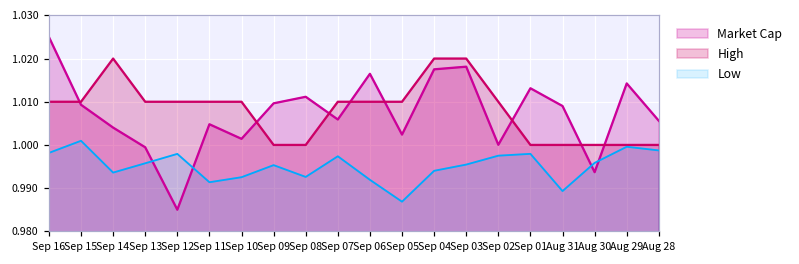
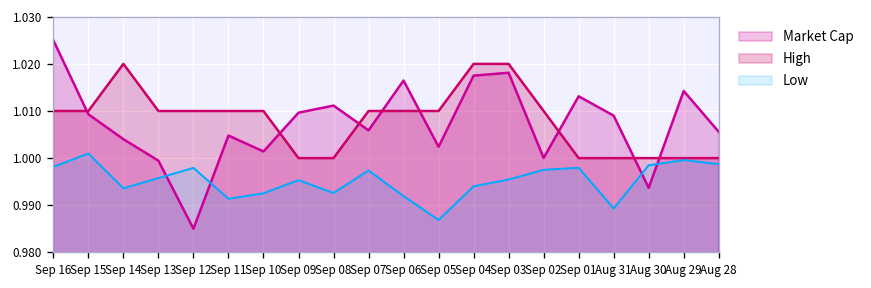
  {
    "Low": {
      "Sep 16": 0.998,
      "Sep 15": 1.001,
      "Sep 14": 0.994,
      "Sep 13": 0.996,
      "Sep 12": 0.998,
      "Sep 11": 0.991,
      "Sep 10": 0.993,
      "Sep 09": 0.995,
      "Sep 08": 0.993,
      "Sep 07": 0.997,
      "Sep 06": 0.992,
      "Sep 05": 0.987,
      "Sep 04": 0.994,
      "Sep 03": 0.995,
      "Sep 02": 0.998,
      "Sep 01": 0.998,
      "Aug 31": 0.989,
-     "Aug 30": 0.996,
+     "Aug 30": 0.998,
      "Aug 28": 0.999
    }
  }
